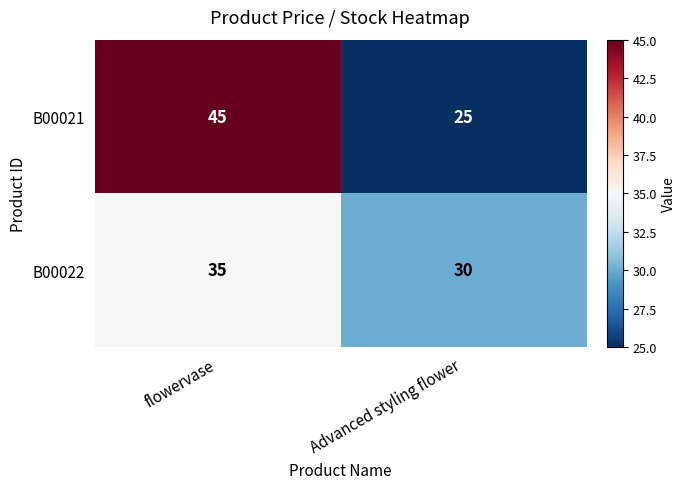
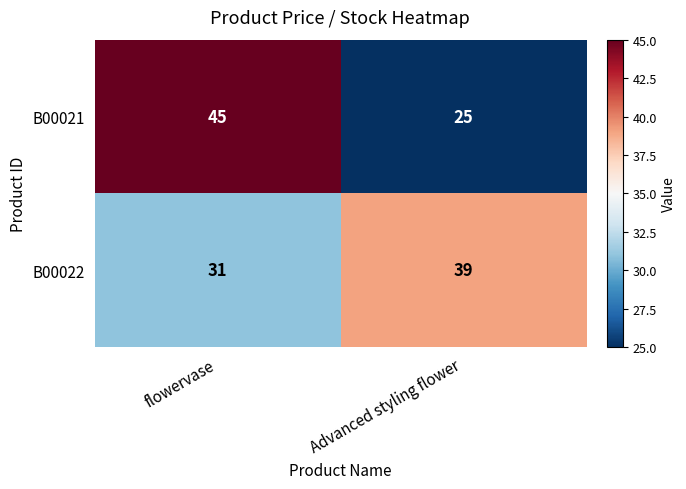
  {
    "B00021": {
      "flowervase": 45,
      "Advanced styling flower": 25
    },
    "B00022": {
-     "flowervase": 35,
-     "Advanced styling flower": 30
+     "flowervase": 31,
+     "Advanced styling flower": 39
    }
  }
